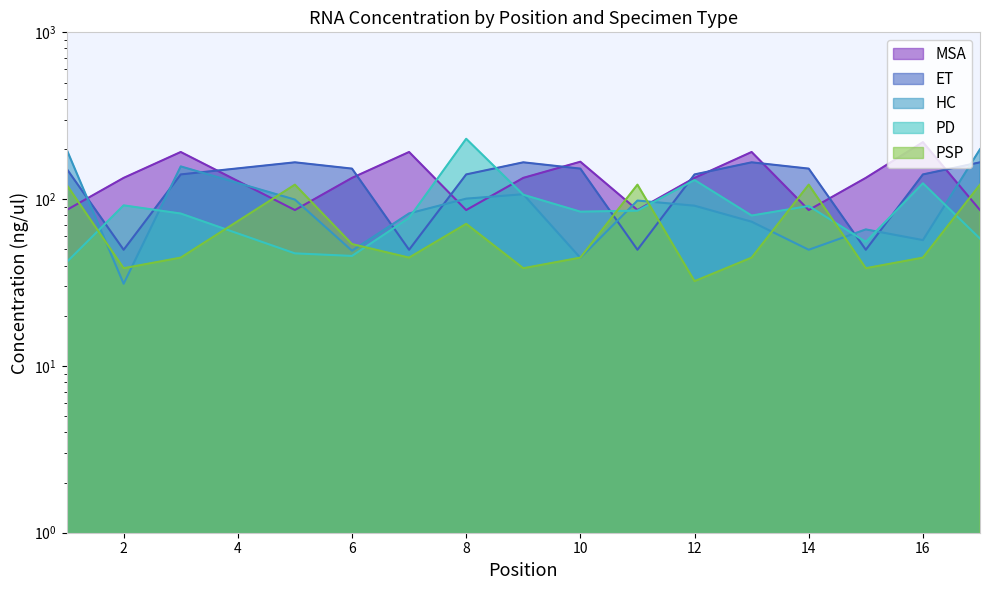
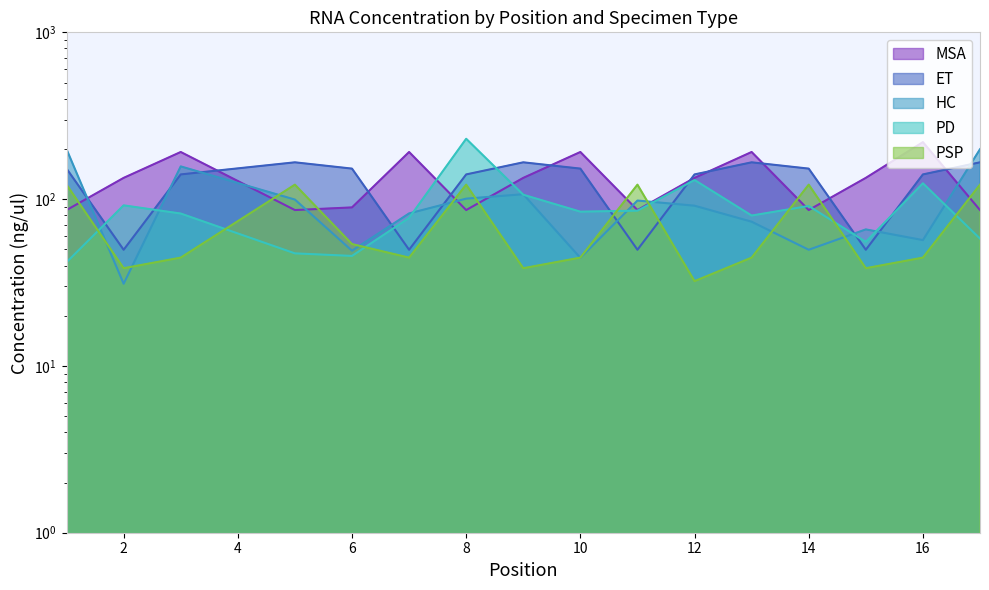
  {
    "MSA": {
      "2": 130,
-     "6": 130,
+     "6": 90,
      "8": 90,
-     "10": 170,
+     "10": 190,
      "14": 90
    },
    "PSP": {
      "2": 39,
      "6": 54,
-     "8": 71,
+     "8": 120,
      "12": 32,
      "14": 120,
      "16": 45
    }
  }
